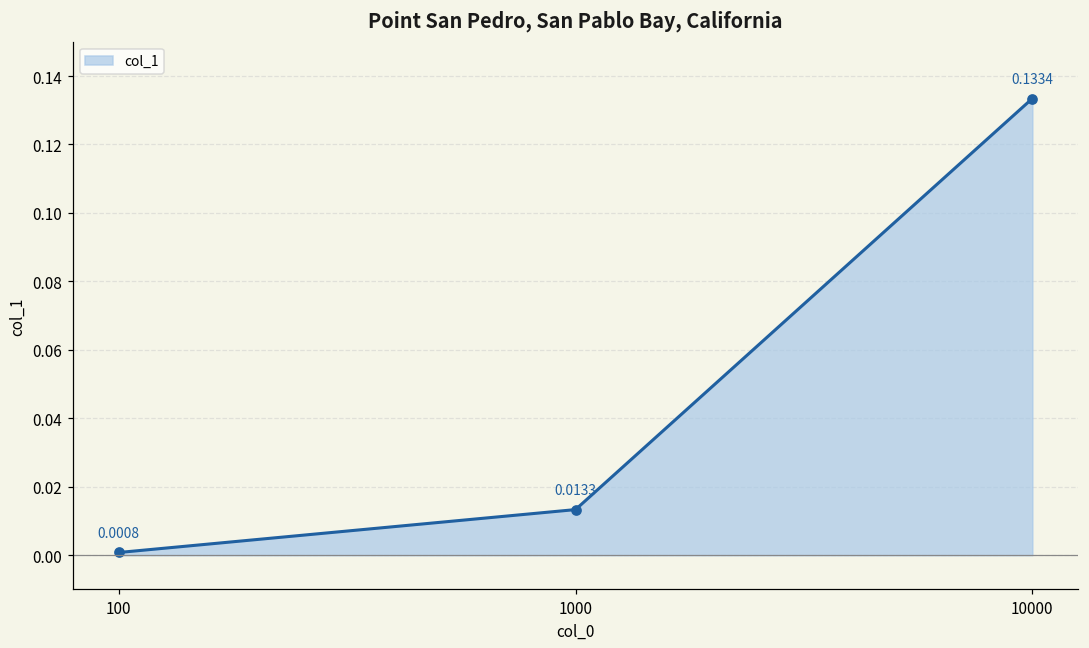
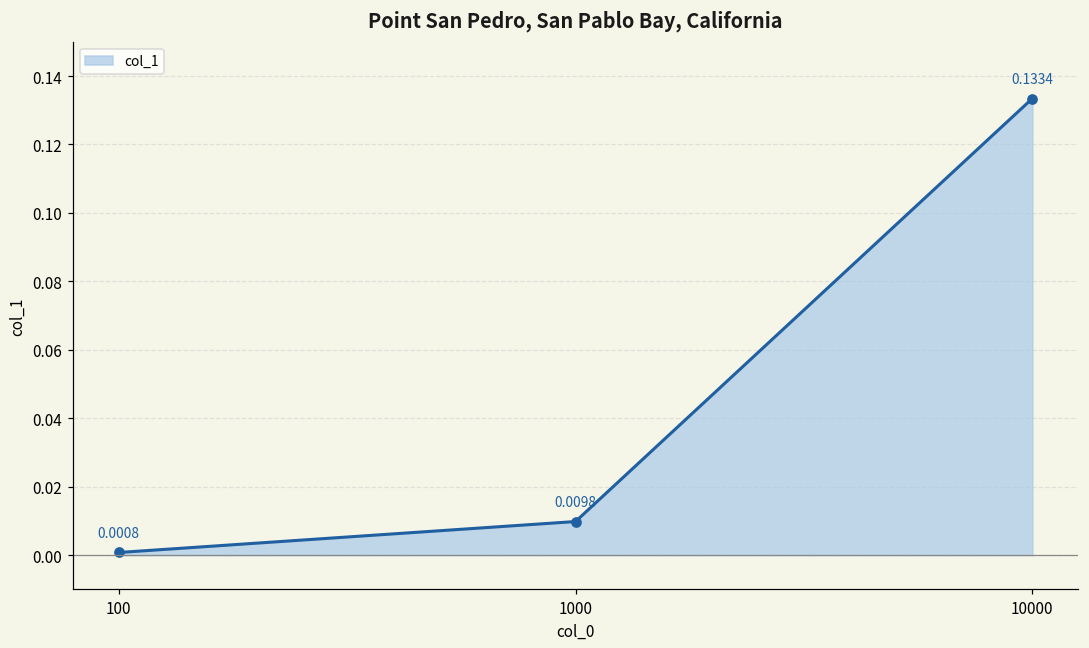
  {
    "col_1": {
-     "1000": 0.0133
+     "1000": 0.0098
    }
  }
